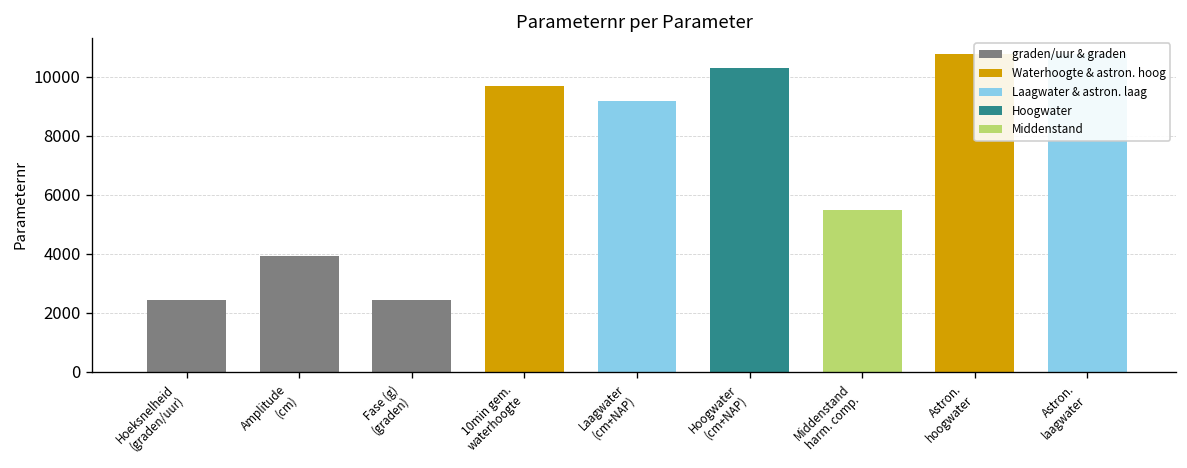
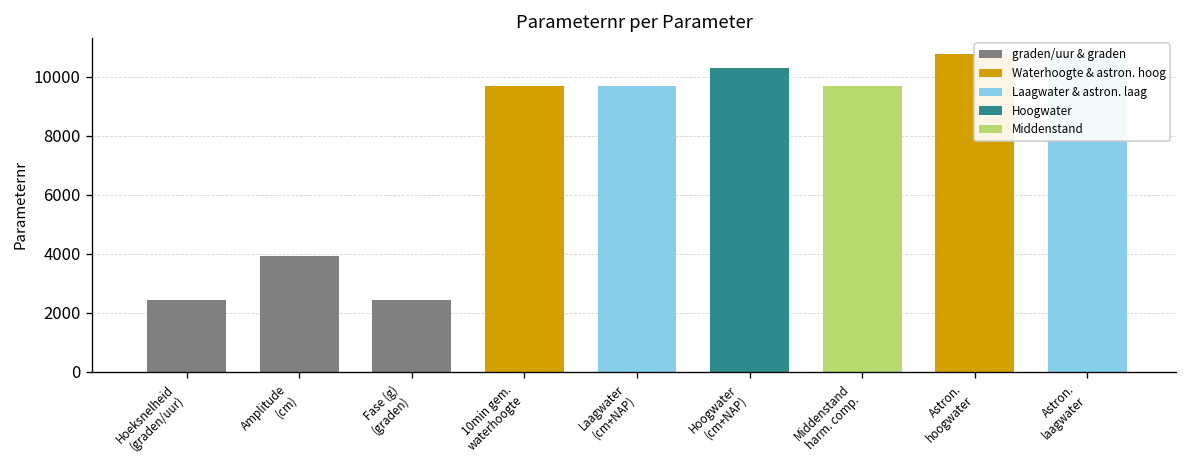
  {
    "Amplitude (cm)": 3900,
    "Fase (g) (graden)": 2400,
    "10min gem. waterhoogte": 9700,
-   "Laagwater (cm+NAP)": 9200,
+   "Laagwater (cm+NAP)": 9700,
    "Hoogwater (cm+NAP)": 10300,
-   "Middenstand harm. comp.": 5500,
+   "Middenstand harm. comp.": 9700,
    "Astron. hoogwater": 10800
  }
